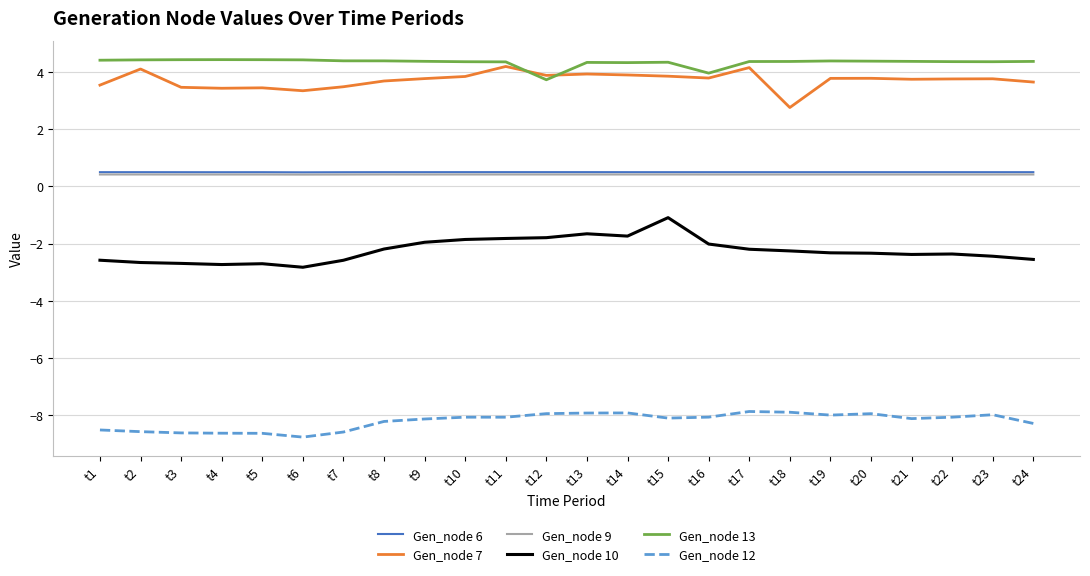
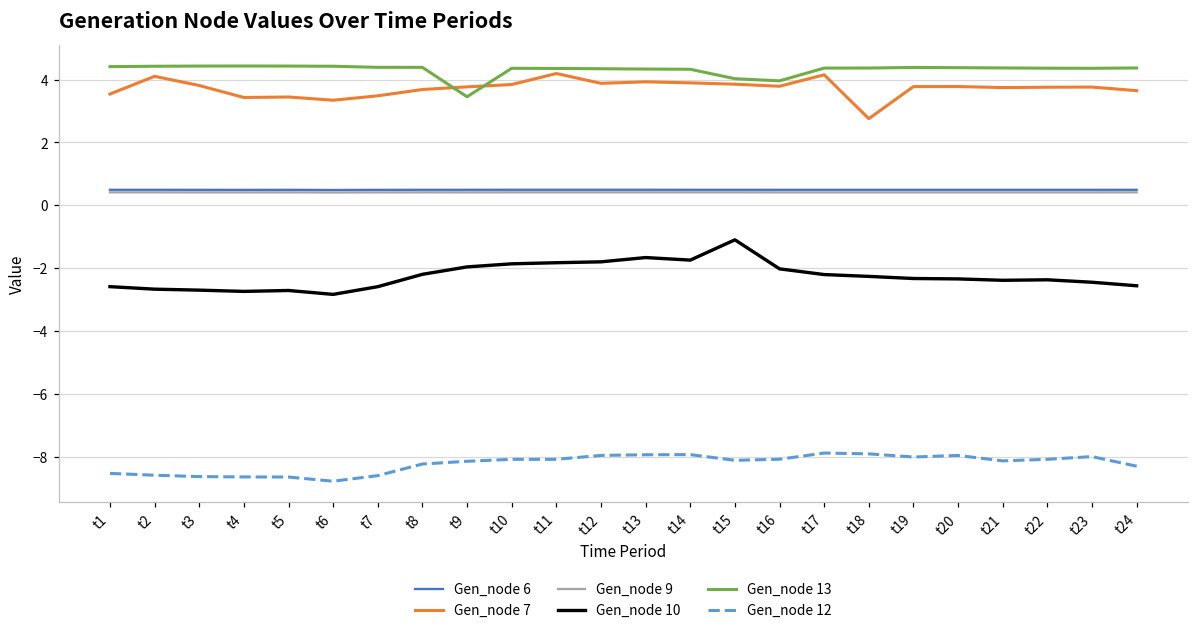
  {
    "Gen_node 7": {
      "t1": 3.5,
      "t2": 4.1,
-     "t3": 3.5,
+     "t3": 3.8,
      "t4": 3.4,
      "t5": 3.4,
      "t6": 3.3,
      "t7": 3.5,
      "t8": 3.7,
      "t9": 3.8,
      "t10": 3.8,
      "t11": 4.2,
      "t12": 3.9,
      "t13": 3.9,
      "t14": 3.9,
      "t15": 3.9,
      "t16": 3.8,
      "t17": 4.2,
      "t18": 2.8,
      "t19": 3.8,
      "t20": 3.8,
      "t21": 3.7,
      "t22": 3.8,
      "t23": 3.8,
      "t24": 3.6
    },
    "Gen_node 10": {
      "t1": -2.6,
      "t2": -2.7,
      "t3": -2.7,
      "t4": -2.7,
      "t5": -2.7,
      "t6": -2.8,
      "t7": -2.6,
      "t8": -2.2,
      "t9": -2.0,
      "t10": -1.9,
      "t11": -1.8,
      "t12": -1.8,
      "t13": -1.7,
      "t14": -1.7,
      "t15": -1.1,
      "t16": -2.0,
      "t17": -2.2,
      "t18": -2.3,
      "t19": -2.3,
      "t20": -2.3,
      "t21": -2.4,
      "t22": -2.4,
      "t23": -2.4,
      "t24": -2.6
    },
    "Gen_node 13": {
      "t1": 4.4,
      "t2": 4.4,
      "t3": 4.4,
      "t4": 4.4,
      "t5": 4.4,
      "t6": 4.4,
      "t7": 4.4,
      "t8": 4.4,
-     "t9": 4.4,
+     "t9": 3.5,
      "t10": 4.4,
      "t11": 4.4,
-     "t12": 3.7,
+     "t12": 4.3,
      "t13": 4.3,
      "t14": 4.3,
-     "t15": 4.3,
+     "t15": 4.0,
      "t16": 4.0,
      "t17": 4.4,
      "t18": 4.4,
      "t19": 4.4,
      "t20": 4.4,
      "t21": 4.4,
      "t22": 4.4,
      "t23": 4.4,
      "t24": 4.4
    }
  }
